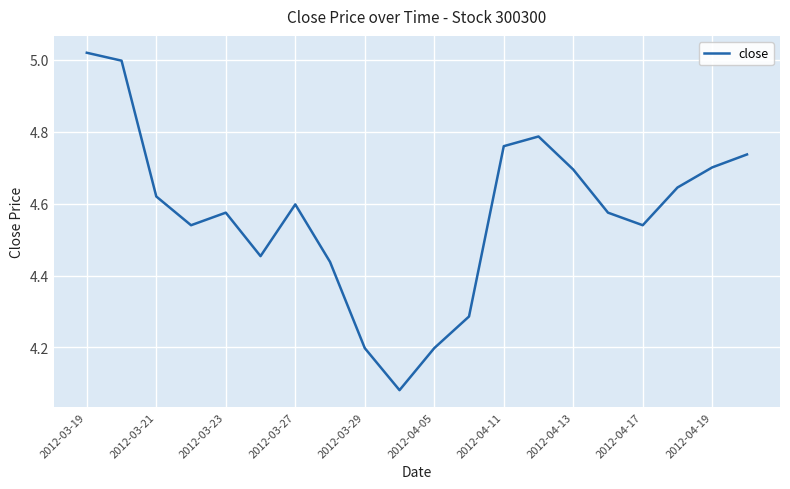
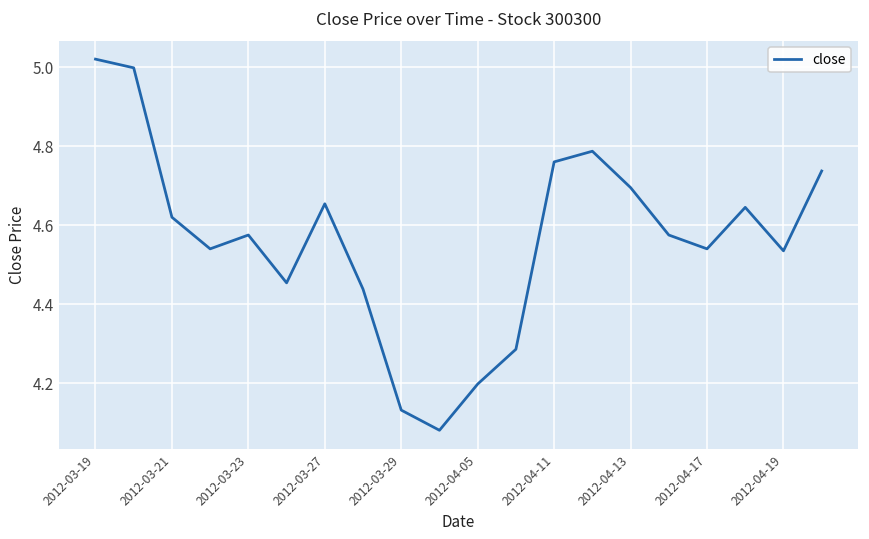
  {
    "2012-03-19": 5.02,
    "2012-03-21": 4.62,
    "2012-03-23": 4.58,
-   "2012-03-27": 4.60,
-   "2012-03-29": 4.20,
+   "2012-03-27": 4.65,
+   "2012-03-29": 4.13,
    "2012-04-05": 4.20,
    "2012-04-11": 4.76,
    "2012-04-13": 4.70,
    "2012-04-17": 4.54,
-   "2012-04-19": 4.70
+   "2012-04-19": 4.54
  }
